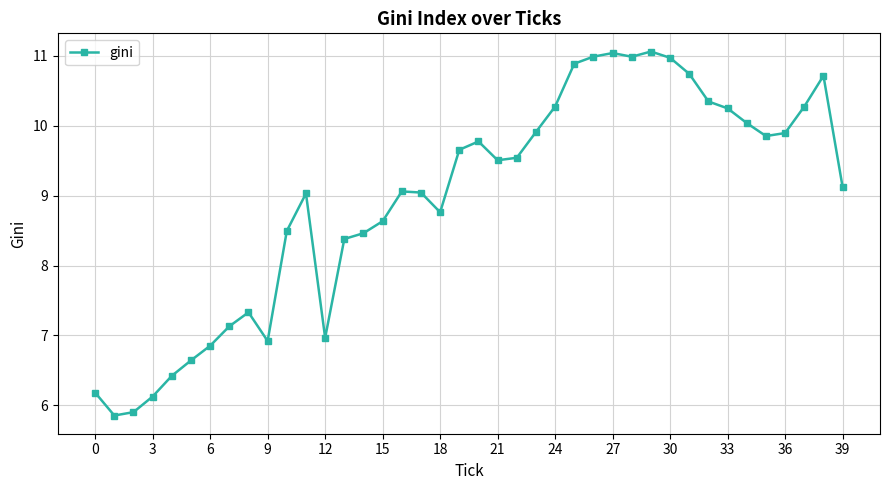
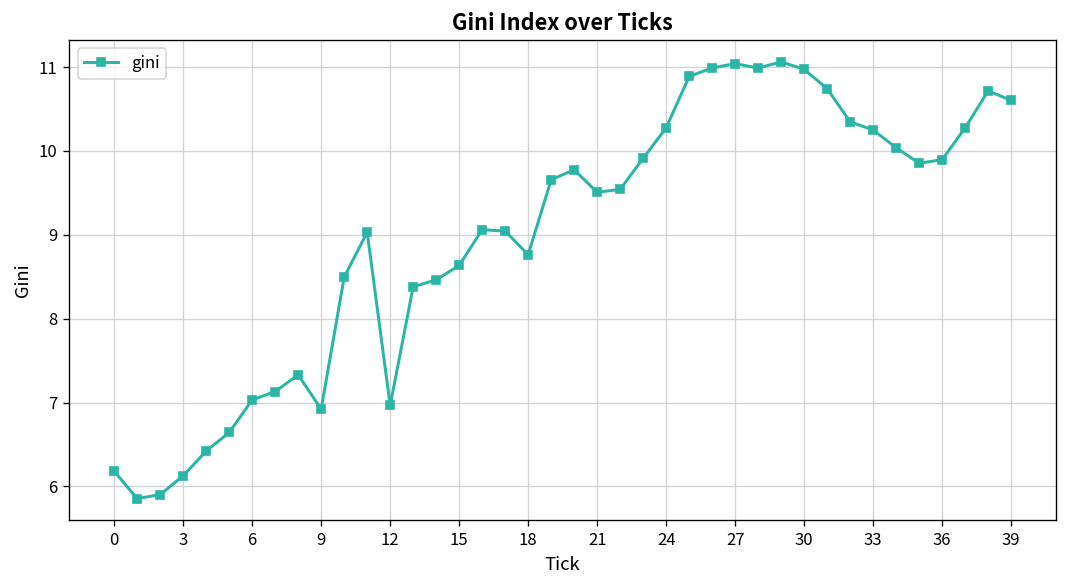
  {
    "0": 6.2,
    "3": 6.1,
-   "6": 6.9,
+   "6": 7.0,
    "9": 6.9,
    "12": 7.0,
    "15": 8.6,
    "18": 8.8,
    "21": 9.5,
    "24": 10.3,
    "27": 11.0,
    "30": 11.0,
    "33": 10.2,
    "36": 9.9,
-   "39": 9.1
+   "39": 10.6
  }
